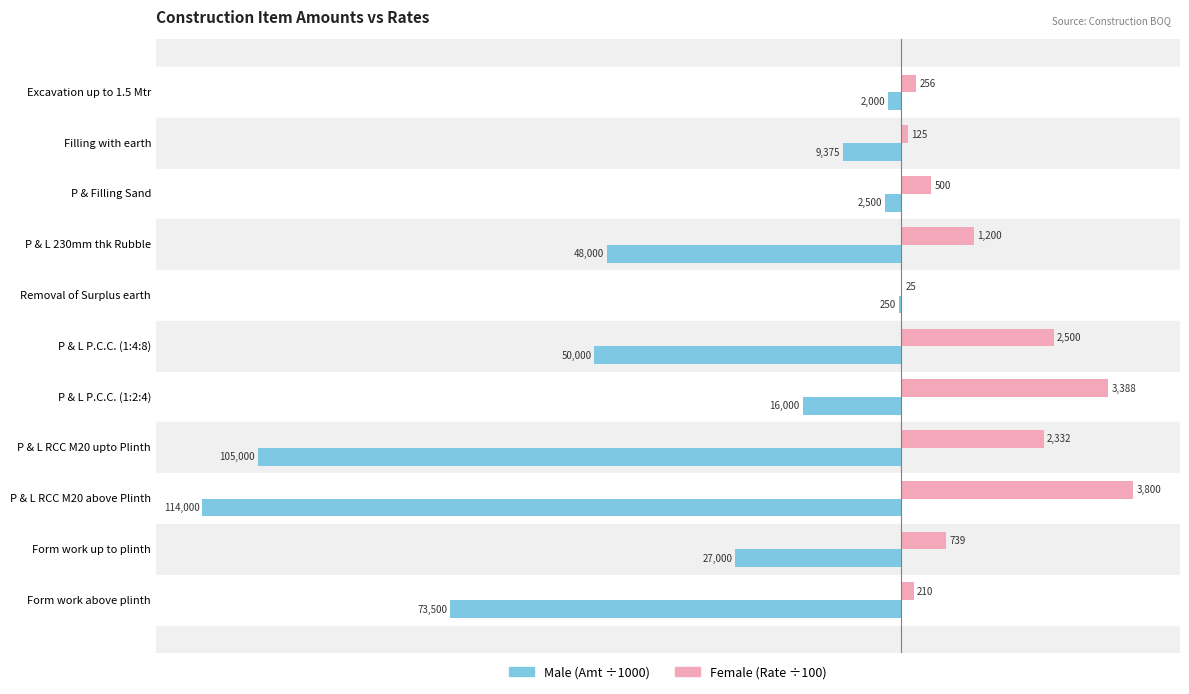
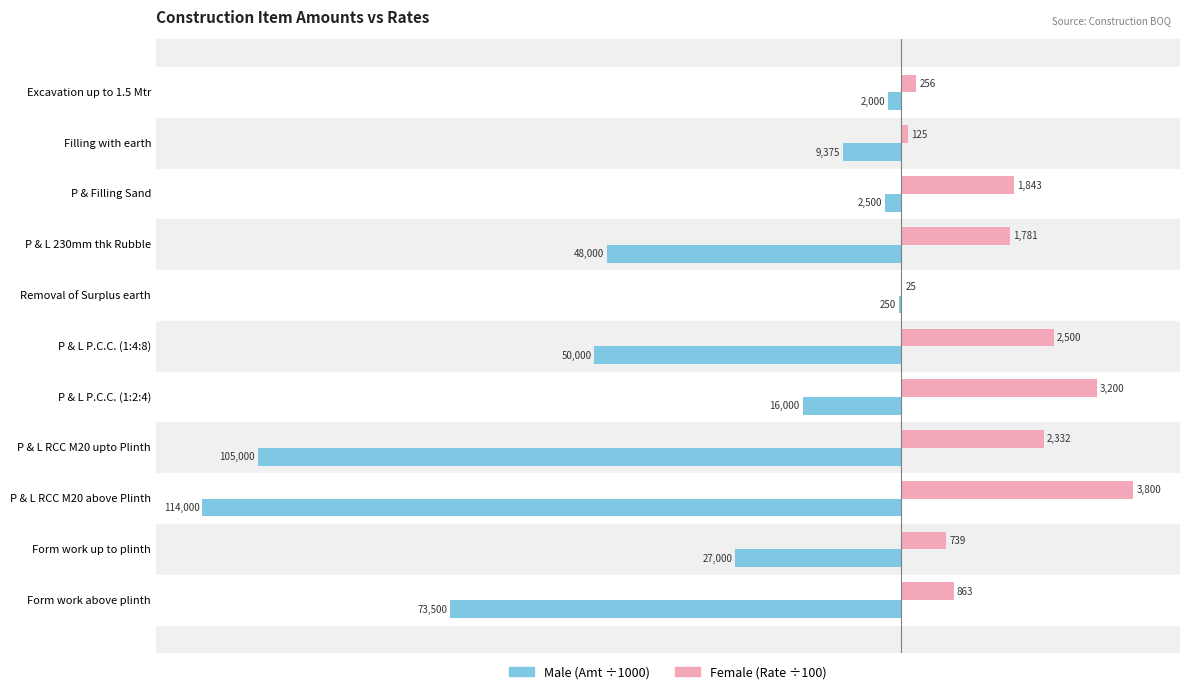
  {
    "Female (Rate ÷100)": {
-     "P & Filling Sand": "500",
-     "P & L 230mm thk Rubble": "1,200",
-     "P & L P.C.C. (1:2:4)": "3,388",
-     "Form work above plinth": "210"
+     "P & Filling Sand": "1,843",
+     "P & L 230mm thk Rubble": "1,781",
+     "P & L P.C.C. (1:2:4)": "3,200",
+     "Form work above plinth": "863"
    }
  }
